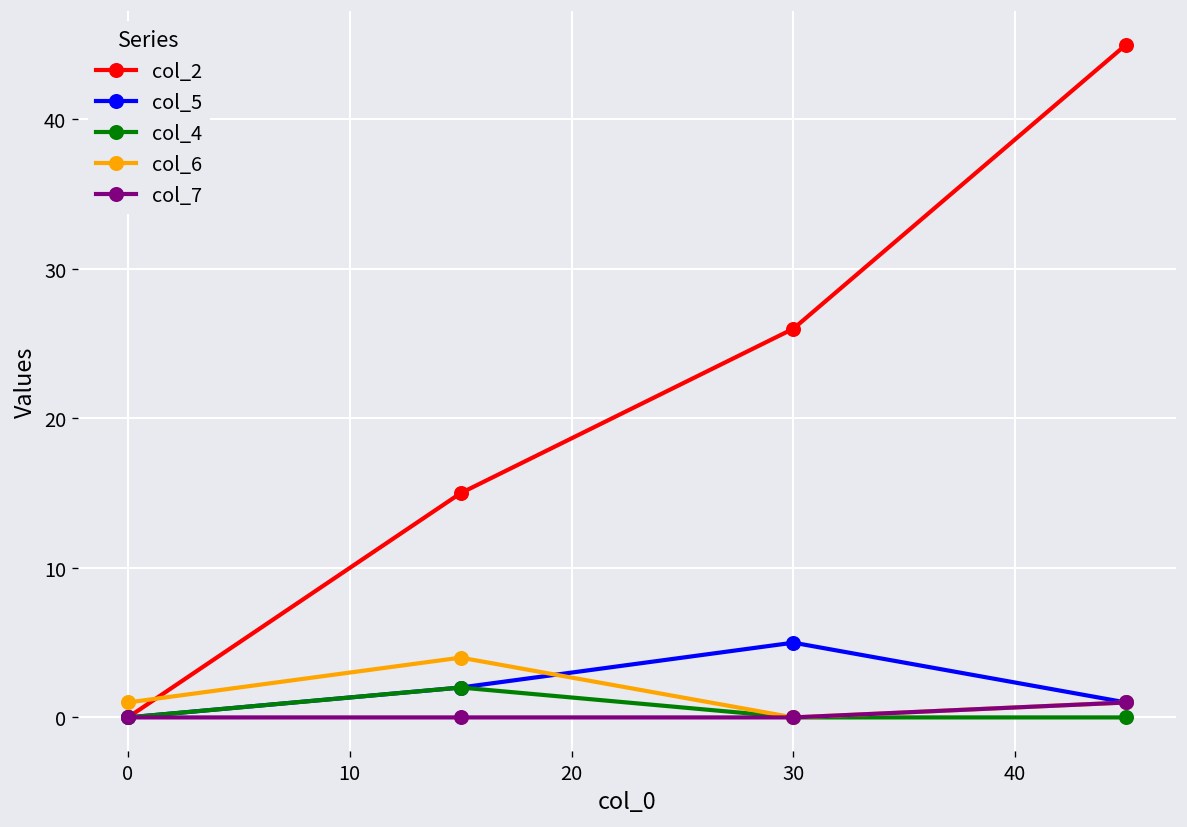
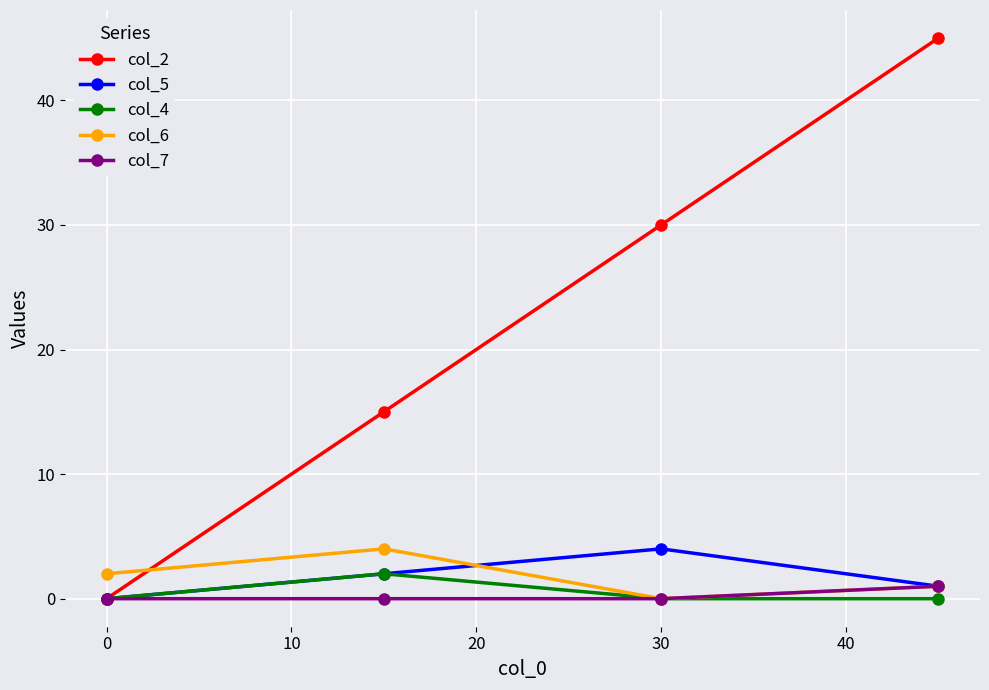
  {
    "col_2": {
-     "30": 26
+     "30": 30
    },
    "col_5": {
-     "30": 5
+     "30": 4
    },
    "col_6": {
-     "0": 1
+     "0": 2
    }
  }
